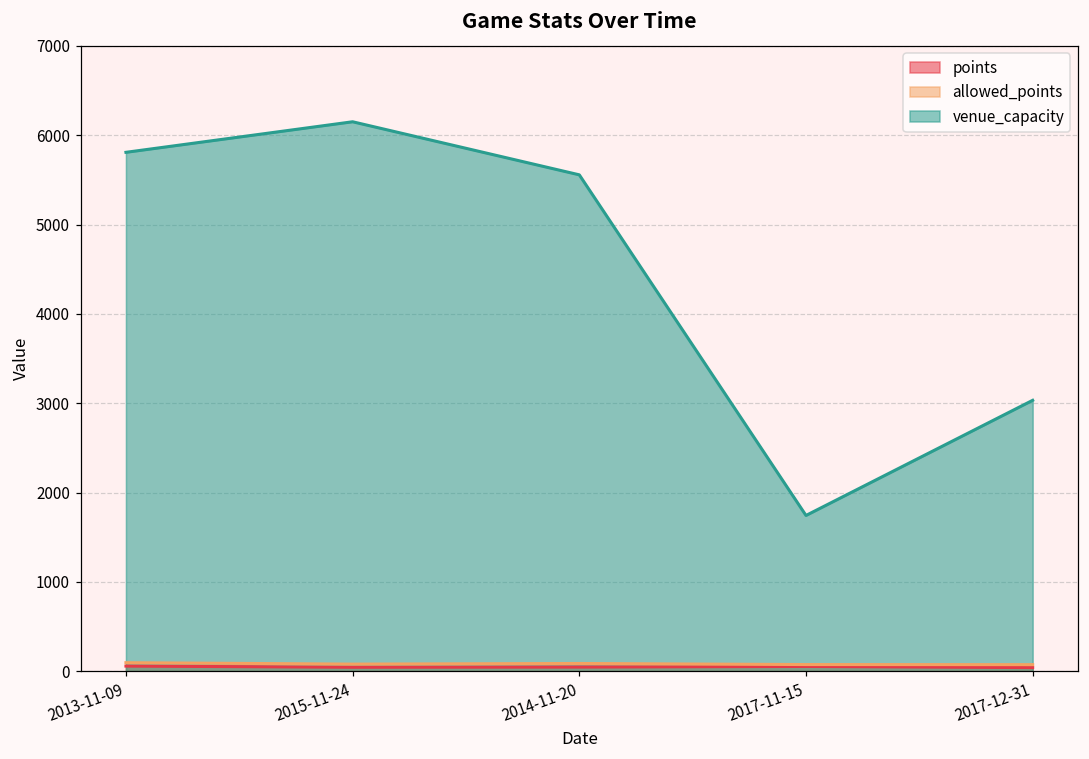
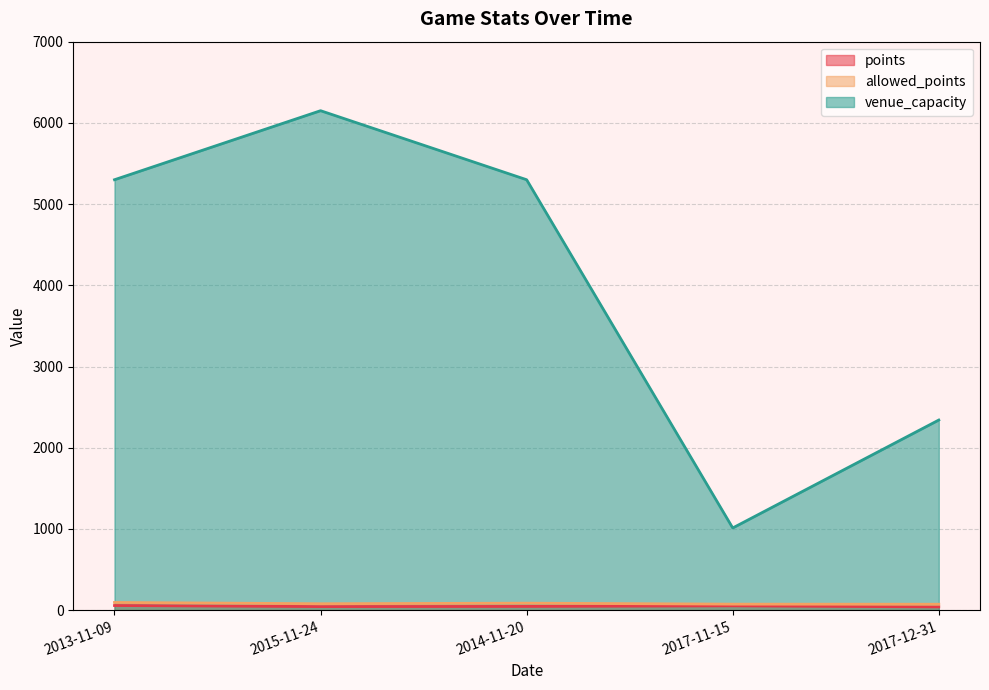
  {
    "points": {
      "2013-11-09": 100,
      "2015-11-24": 0,
      "2014-11-20": 0,
      "2017-12-31": 0
    },
    "allowed_points": {
      "2013-11-09": 100,
      "2015-11-24": 100,
      "2014-11-20": 100,
      "2017-12-31": 100
    },
    "venue_capacity": {
-     "2013-11-09": 5800,
+     "2013-11-09": 5300,
      "2015-11-24": 6200,
-     "2014-11-20": 5600,
-     "2017-11-15": 1700,
-     "2017-12-31": 3000
+     "2014-11-20": 5300,
+     "2017-11-15": 1000,
+     "2017-12-31": 2300
    }
  }
